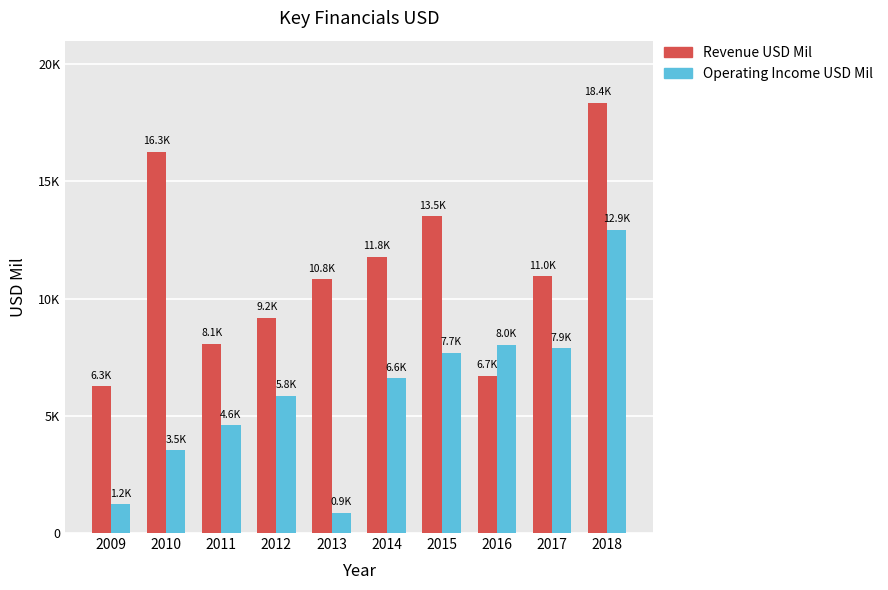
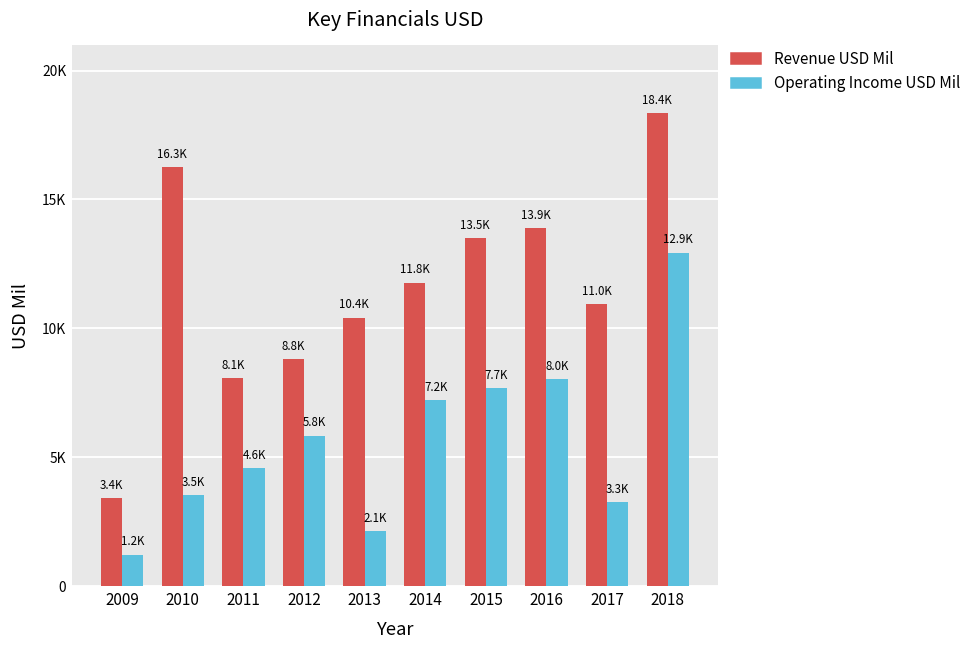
  {
    "Revenue USD Mil": {
-     "2009": "6.3K",
+     "2009": "3.4K",
      "2010": "16.3K",
      "2011": "8.1K",
-     "2012": "9.2K",
-     "2013": "10.8K",
+     "2012": "8.8K",
+     "2013": "10.4K",
      "2014": "11.8K",
      "2015": "13.5K",
-     "2016": "6.7K",
+     "2016": "13.9K",
      "2017": "11.0K",
      "2018": "18.4K"
    },
    "Operating Income USD Mil": {
      "2009": "1.2K",
      "2010": "3.5K",
      "2011": "4.6K",
      "2012": "5.8K",
-     "2013": "0.9K",
-     "2014": "6.6K",
+     "2013": "2.1K",
+     "2014": "7.2K",
      "2015": "7.7K",
      "2016": "8.0K",
-     "2017": "7.9K",
+     "2017": "3.3K",
      "2018": "12.9K"
    }
  }
